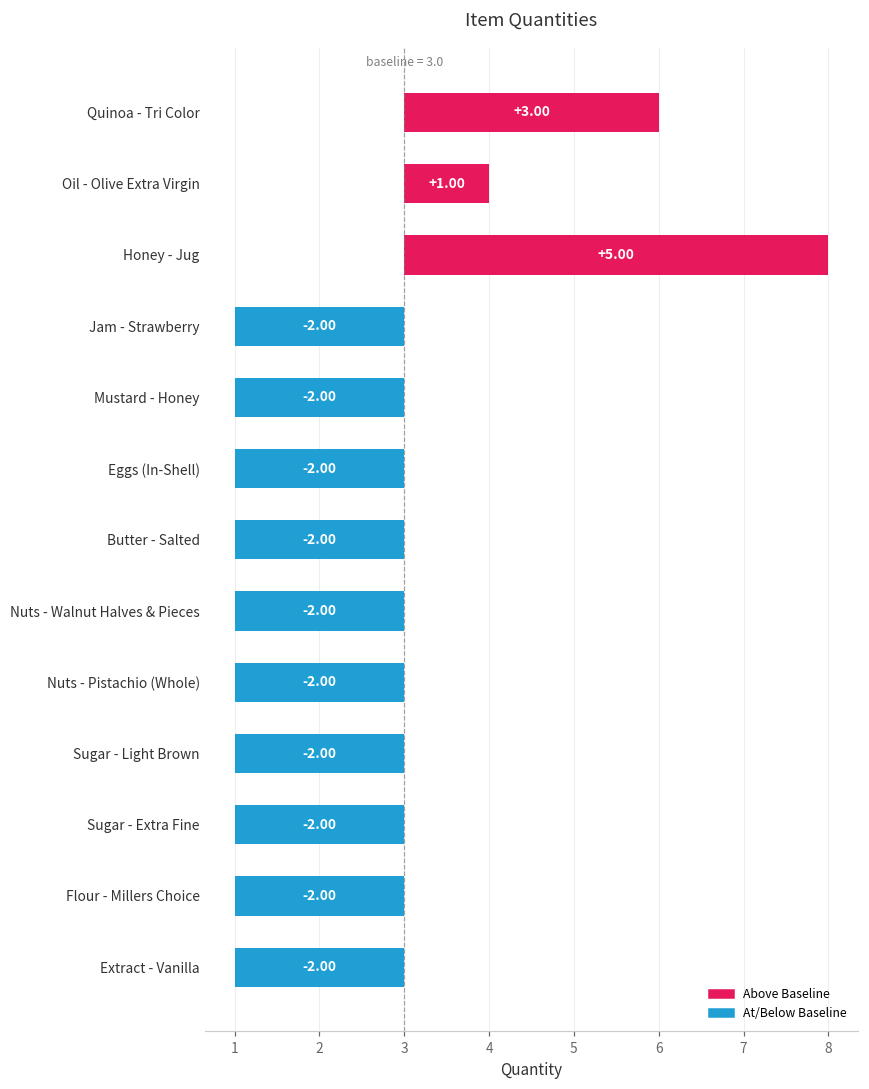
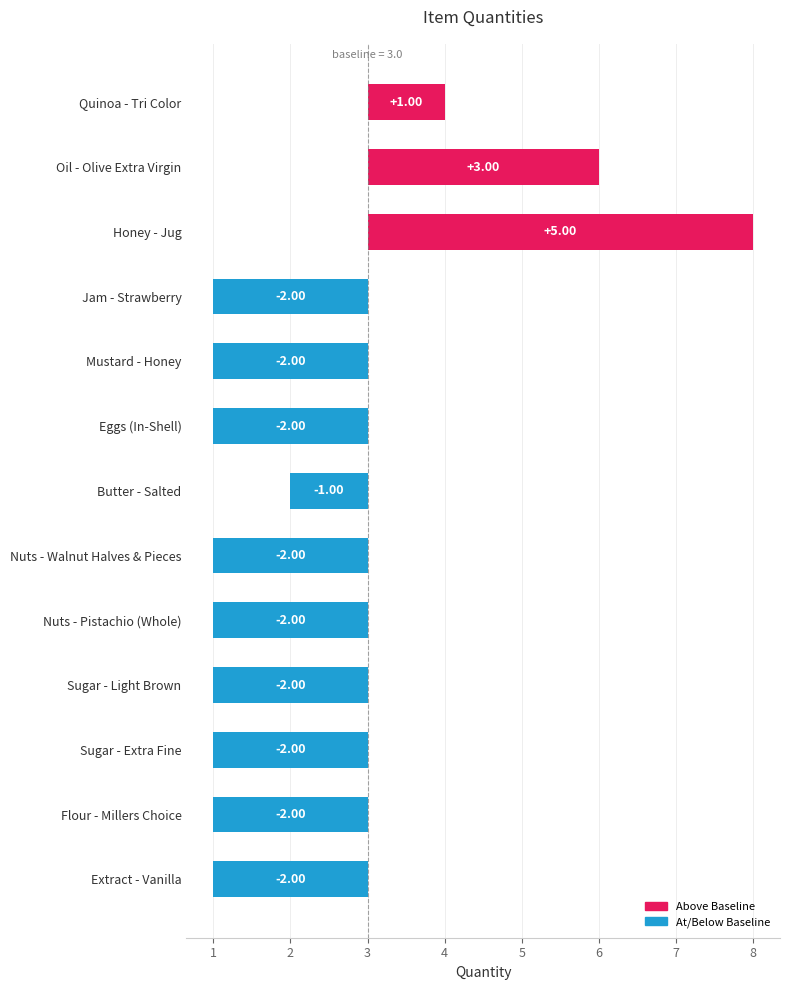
  {
-   "Quinoa - Tri Color": "+3.00",
-   "Oil - Olive Extra Virgin": "+1.00",
+   "Quinoa - Tri Color": "+1.00",
+   "Oil - Olive Extra Virgin": "+3.00",
    "Honey - Jug": "+5.00",
    "Jam - Strawberry": "-2.00",
    "Mustard - Honey": "-2.00",
    "Eggs (In-Shell)": "-2.00",
-   "Butter - Salted": "-2.00",
+   "Butter - Salted": "-1.00",
    "Nuts - Walnut Halves & Pieces": "-2.00",
    "Nuts - Pistachio (Whole)": "-2.00",
    "Sugar - Light Brown": "-2.00",
    "Sugar - Extra Fine": "-2.00",
    "Flour - Millers Choice": "-2.00",
    "Extract - Vanilla": "-2.00"
  }
